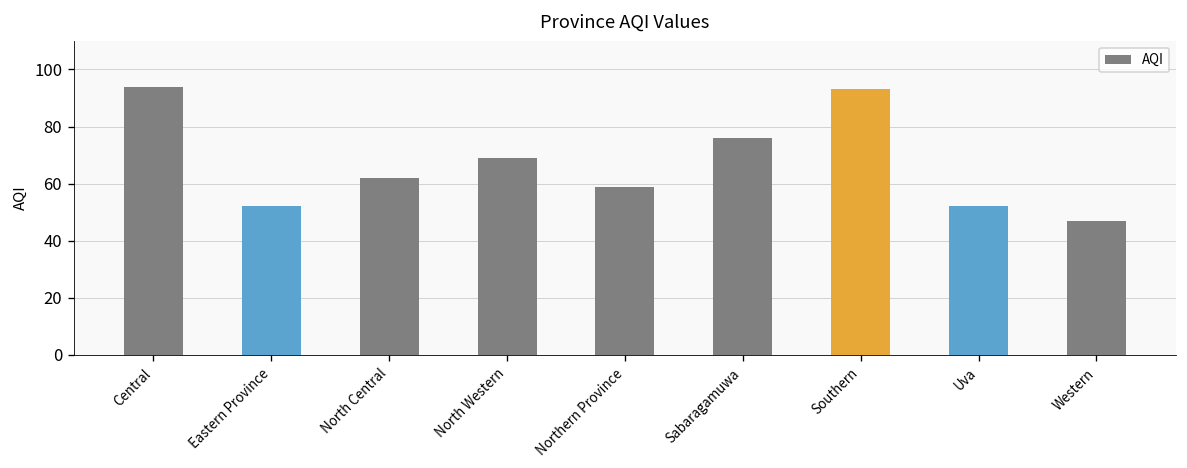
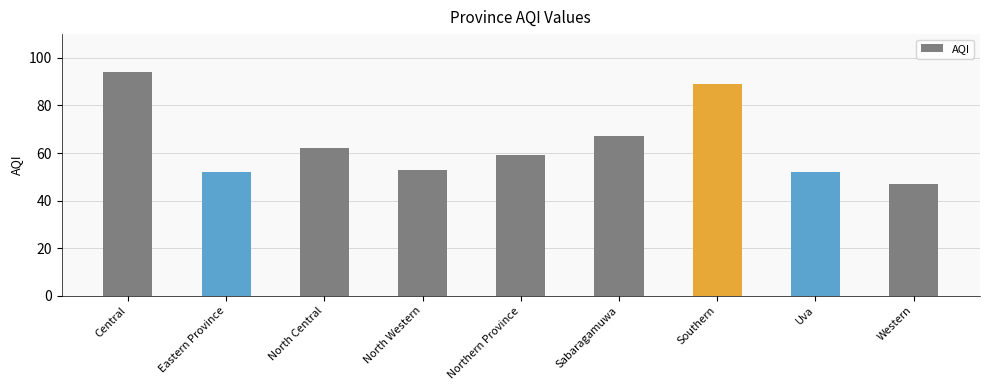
  {
    "Central": 94,
    "Eastern Province": 52,
    "North Central": 62,
-   "North Western": 69,
+   "North Western": 53,
    "Northern Province": 59,
-   "Sabaragamuwa": 76,
-   "Southern": 93,
+   "Sabaragamuwa": 67,
+   "Southern": 89,
    "Uva": 52,
    "Western": 47
  }
